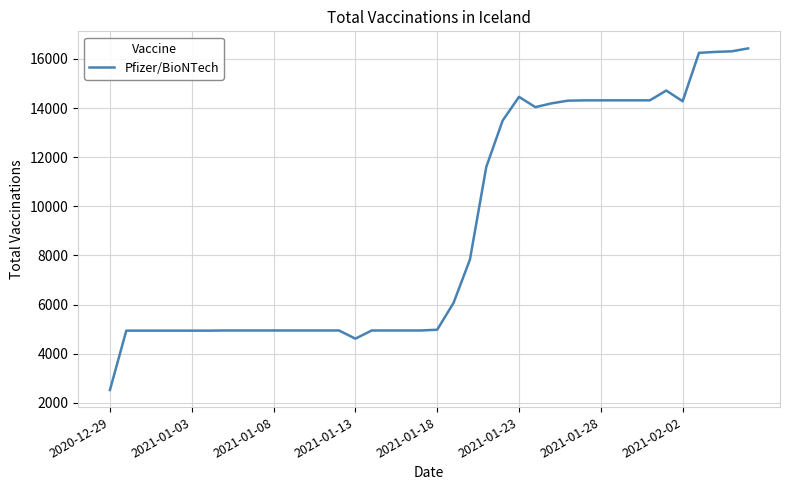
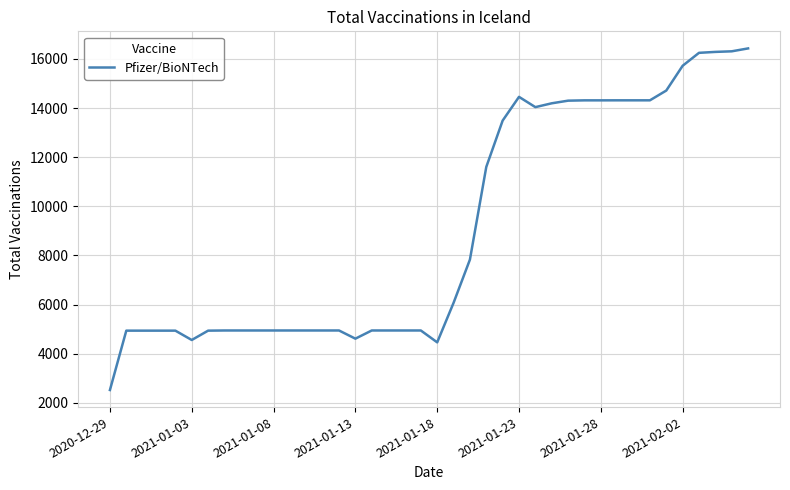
  {
    "2020-12-29": 2500,
-   "2021-01-03": 4900,
+   "2021-01-03": 4600,
    "2021-01-08": 4900,
    "2021-01-13": 4600,
-   "2021-01-18": 5000,
+   "2021-01-18": 4500,
    "2021-01-23": 14500,
    "2021-01-28": 14300,
-   "2021-02-02": 14300
+   "2021-02-02": 15700
  }
